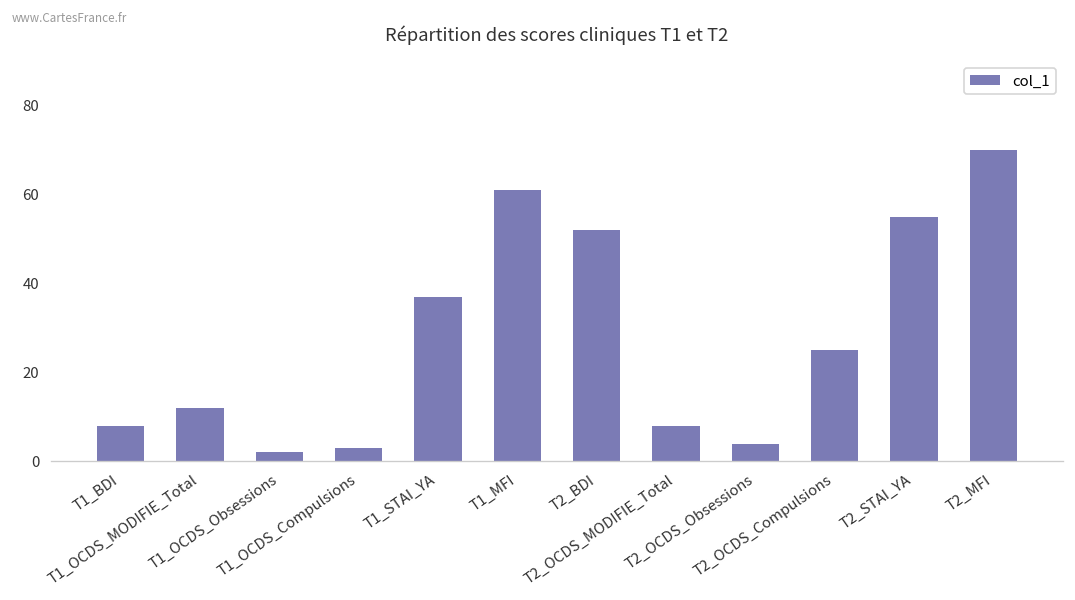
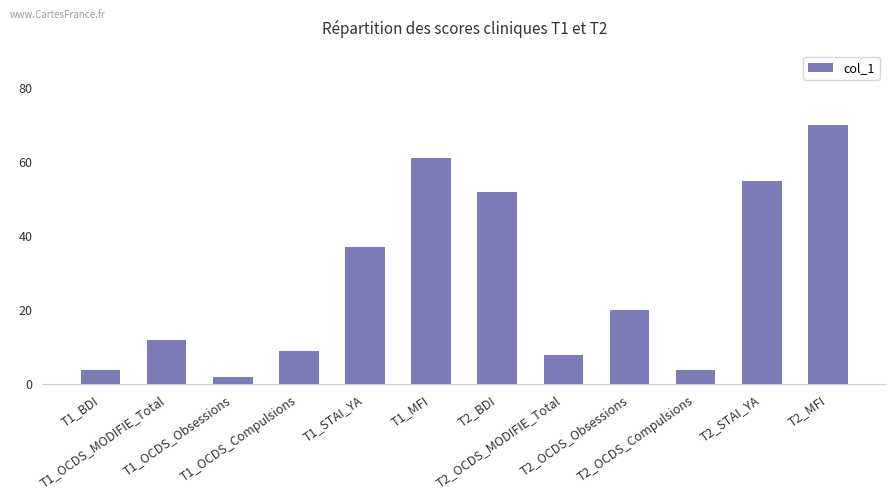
  {
-   "T1_BDI": 8,
+   "T1_BDI": 4,
    "T1_OCDS_MODIFIE_Total": 12,
    "T1_OCDS_Obsessions": 2,
-   "T1_OCDS_Compulsions": 3,
+   "T1_OCDS_Compulsions": 9,
    "T1_STAI_YA": 37,
    "T1_MFI": 61,
    "T2_BDI": 52,
    "T2_OCDS_MODIFIE_Total": 8,
-   "T2_OCDS_Obsessions": 4,
-   "T2_OCDS_Compulsions": 25,
+   "T2_OCDS_Obsessions": 20,
+   "T2_OCDS_Compulsions": 4,
    "T2_STAI_YA": 55,
    "T2_MFI": 70
  }
